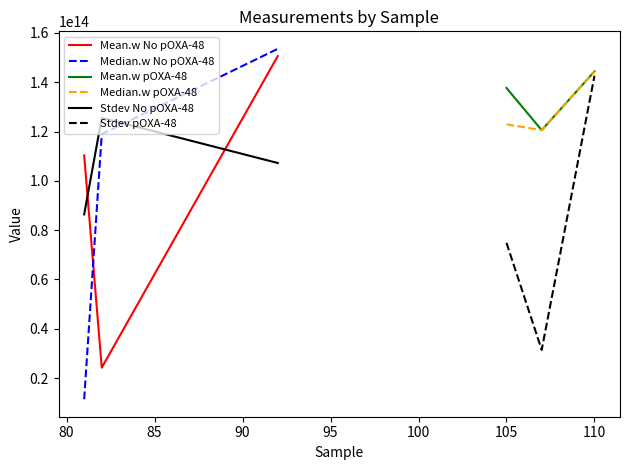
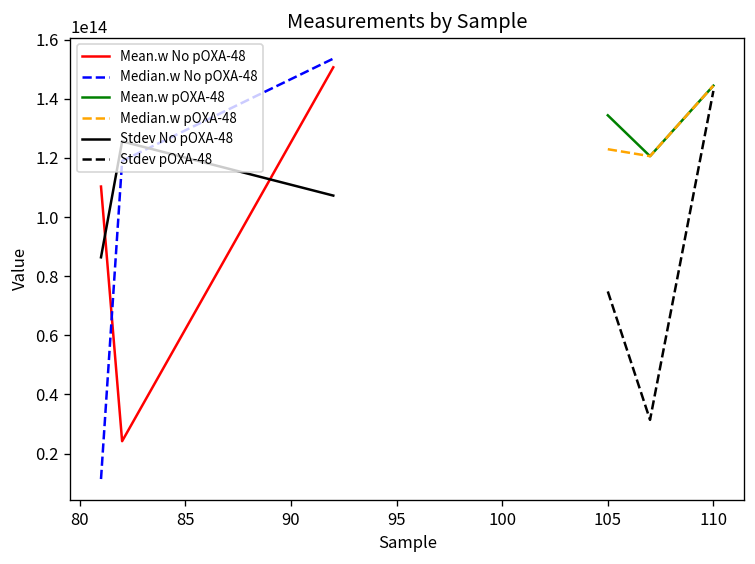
  {
    "Mean.w pOXA-48": {
-     "105": 138000000000000
+     "105": 134000000000000
    },
    "Median.w pOXA-48": {
      "105": 123000000000000
    }
  }
